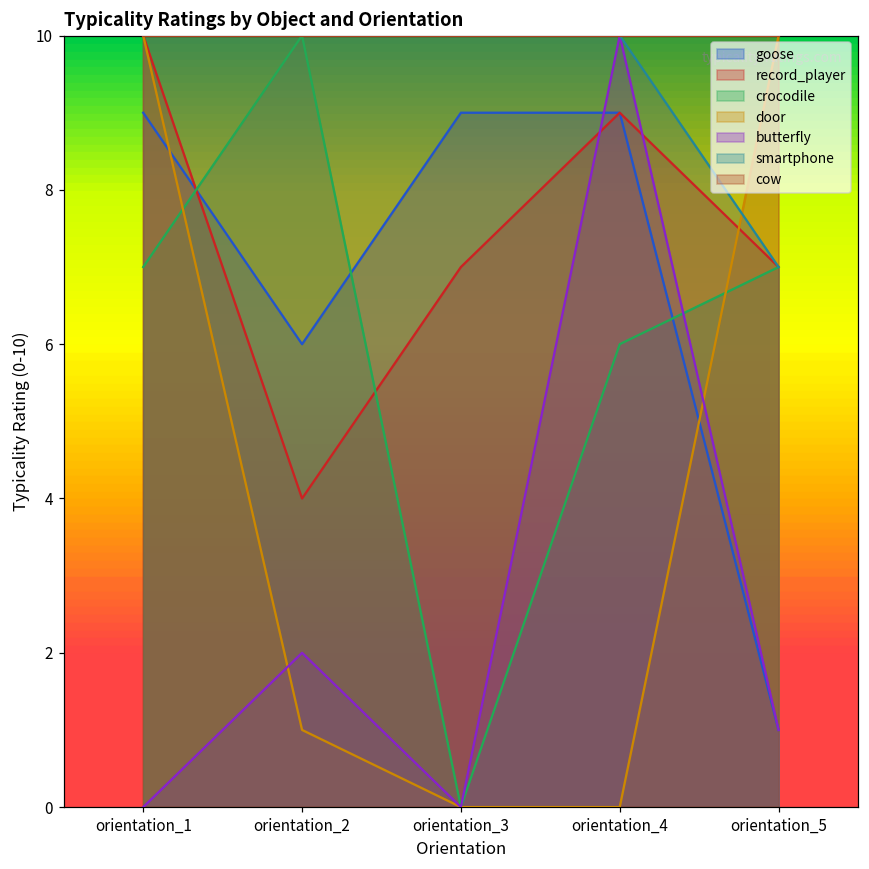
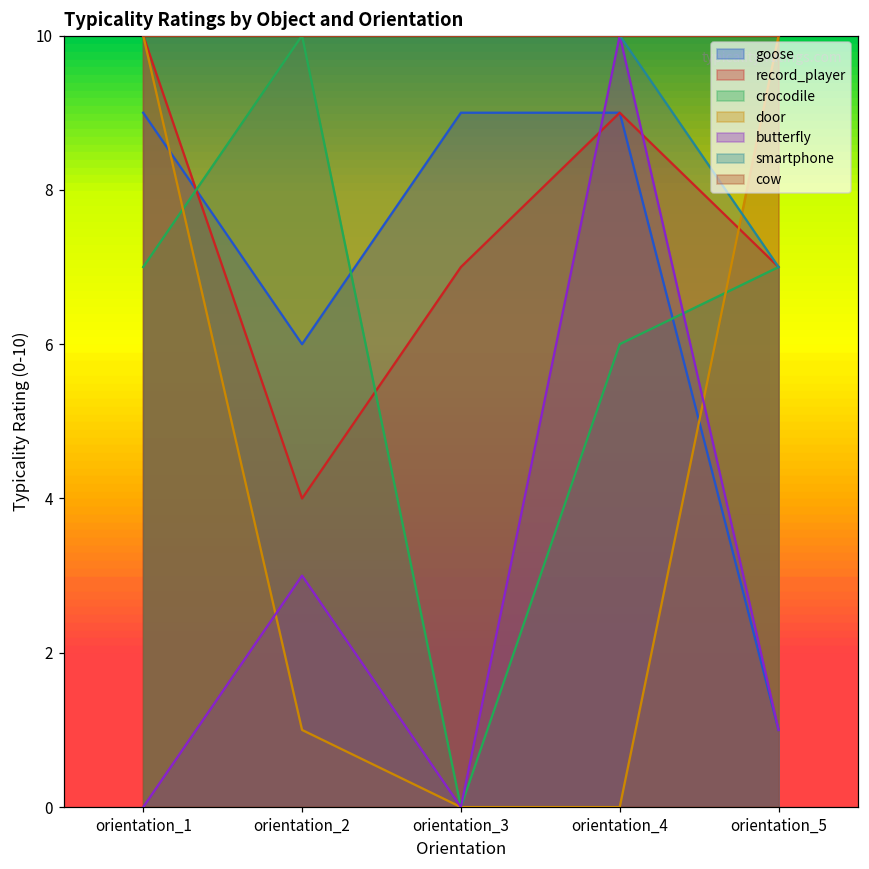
  {
    "butterfly": {
      "orientation_1": 0,
-     "orientation_2": 2
+     "orientation_2": 3
    }
  }
